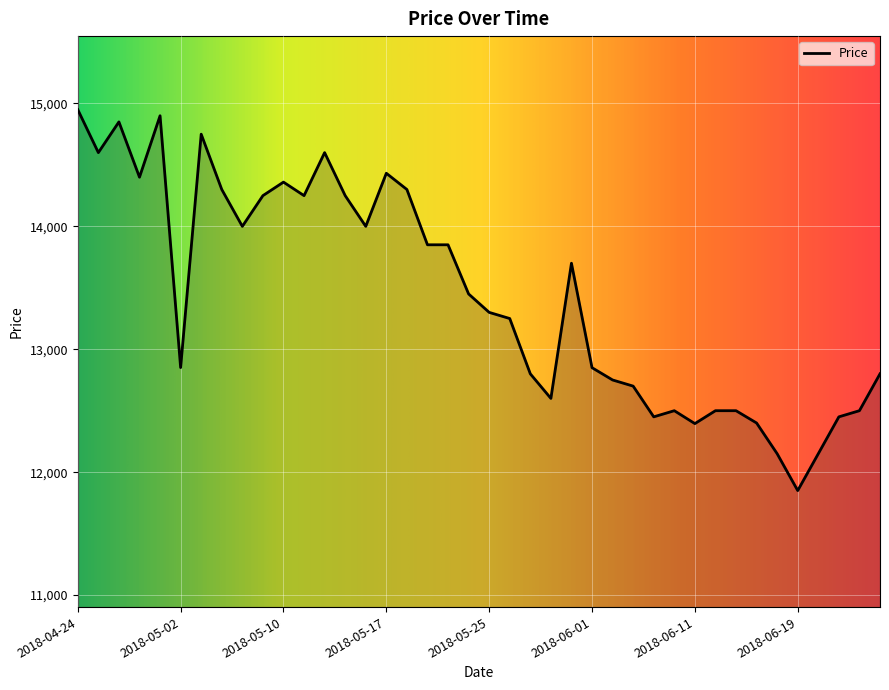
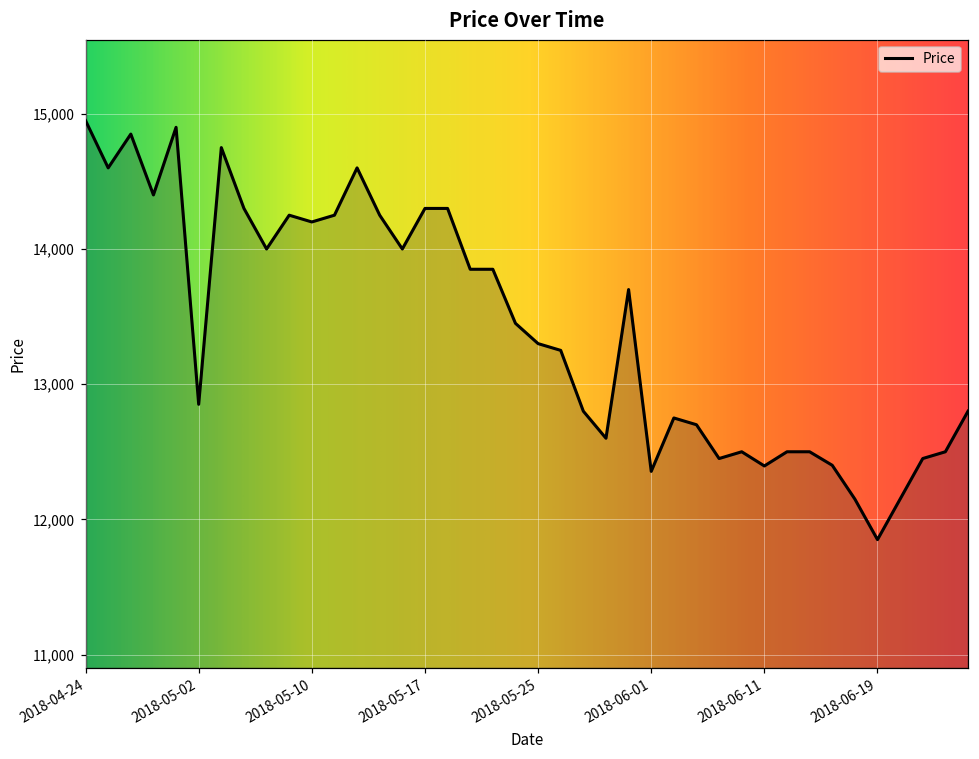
  {
    "2018-04-24": "14,950",
    "2018-05-02": "12,850",
-   "2018-05-10": "14,360",
-   "2018-05-17": "14,430",
+   "2018-05-10": "14,200",
+   "2018-05-17": "14,300",
    "2018-05-25": "13,300",
-   "2018-06-01": "12,850",
+   "2018-06-01": "12,360",
    "2018-06-11": "12,400",
    "2018-06-19": "11,850"
  }
